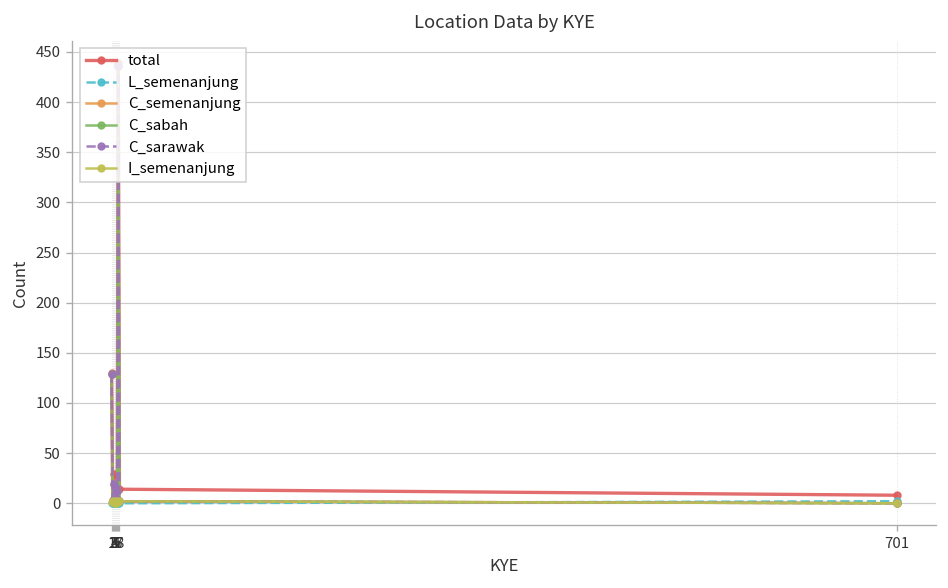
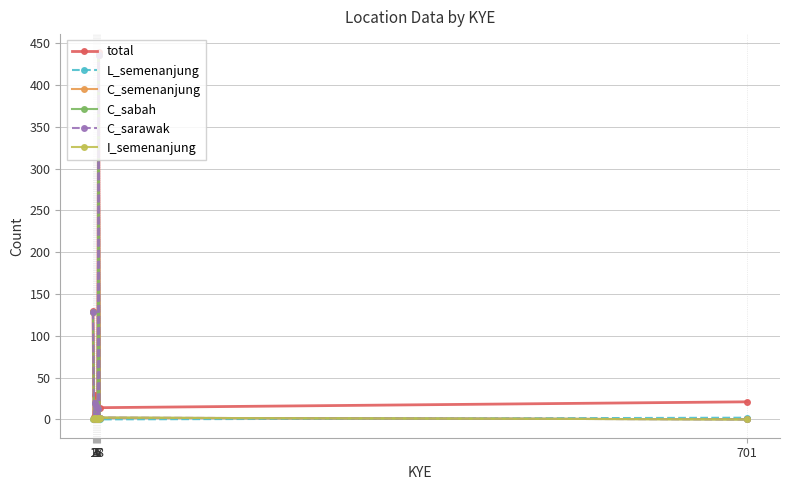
  {
    "total": {
-     "701": 10
+     "701": 20
    }
  }
